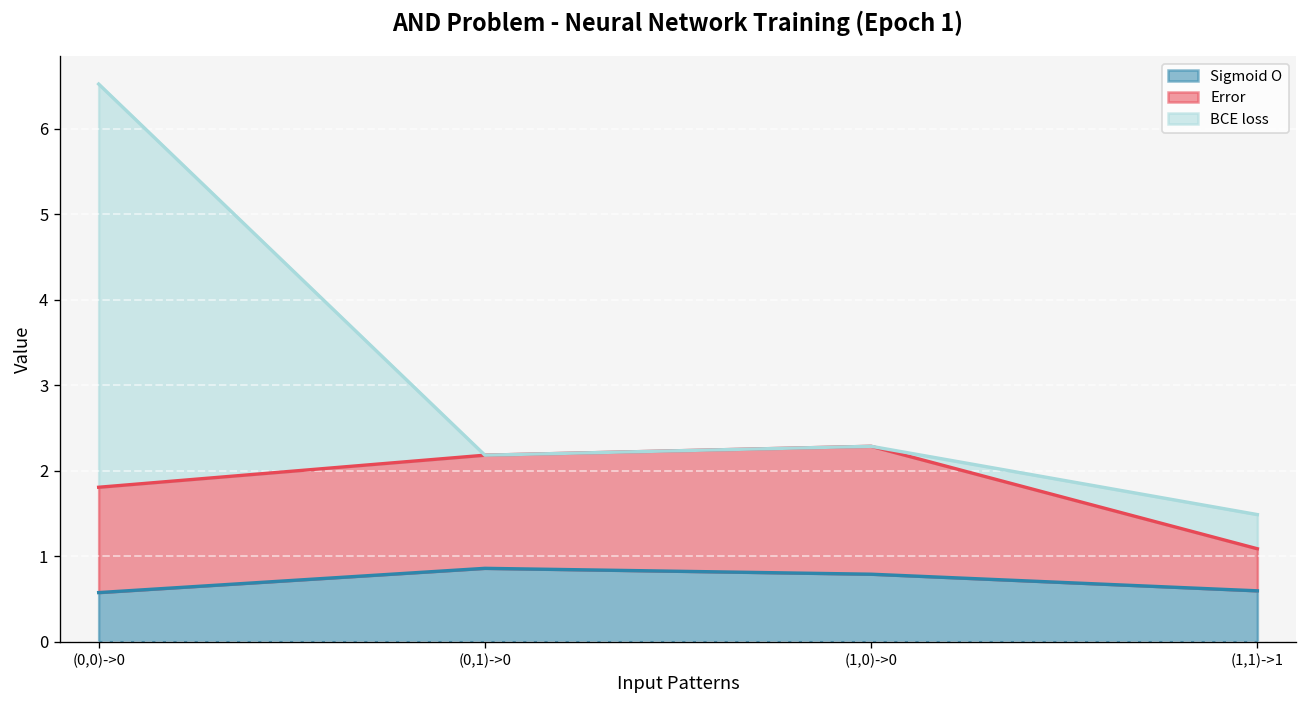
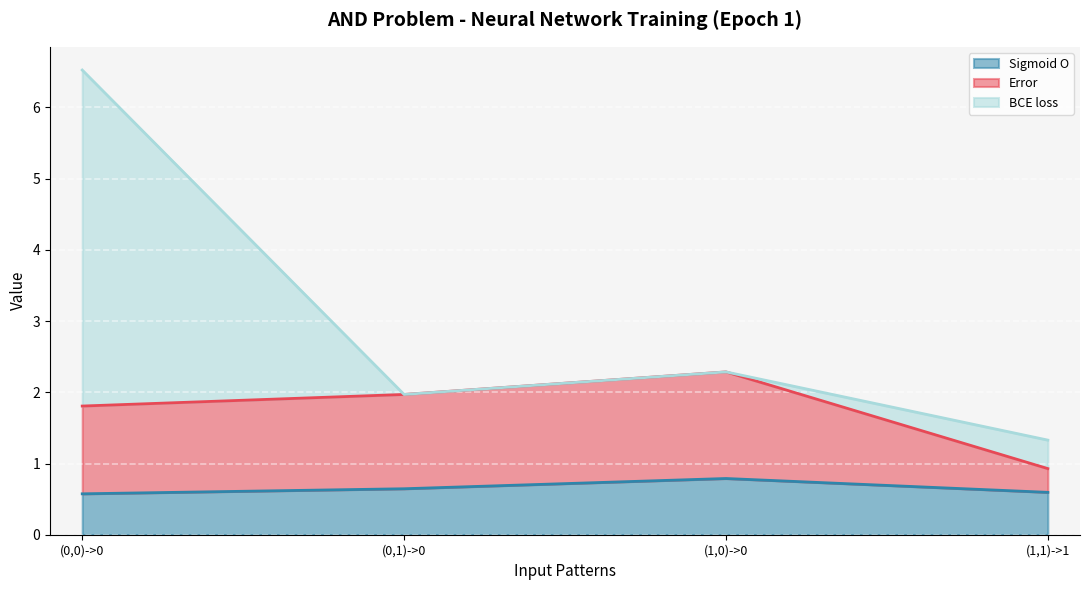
  {
    "Sigmoid O": {
      "(0,0)->0": 0.6,
-     "(0,1)->0": 0.9,
+     "(0,1)->0": 0.6,
      "(1,0)->0": 0.8,
      "(1,1)->1": 0.6
    },
    "Error": {
      "(0,0)->0": 1.2,
-     "(1,1)->1": 0.5
+     "(1,1)->1": 0.3
    },
    "BCE loss": {
      "(0,0)->0": 4.7,
      "(1,1)->1": 0.4
    }
  }
